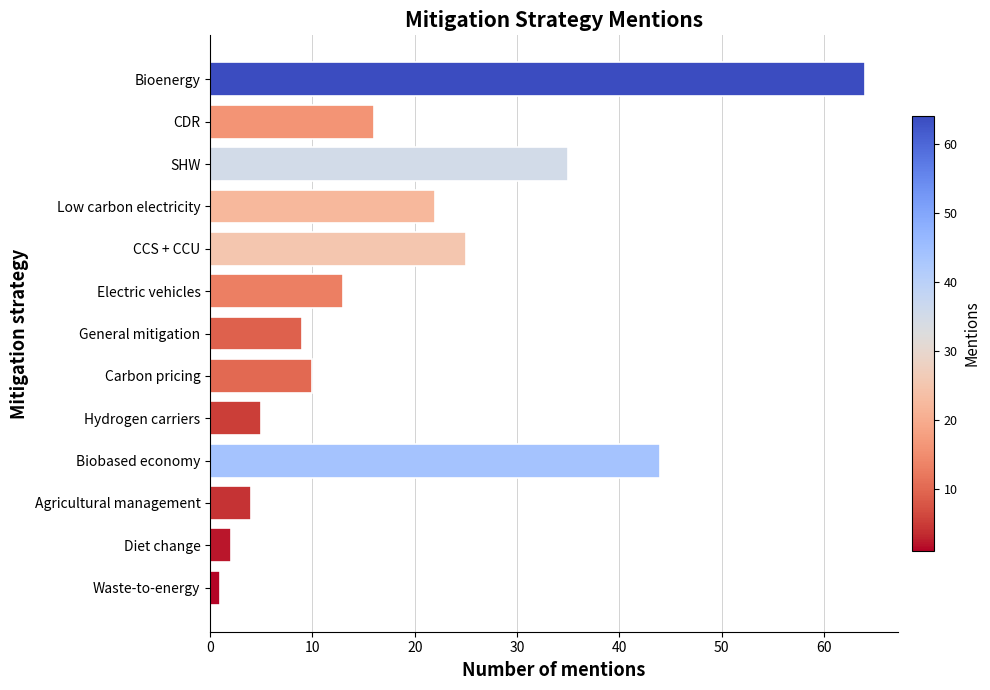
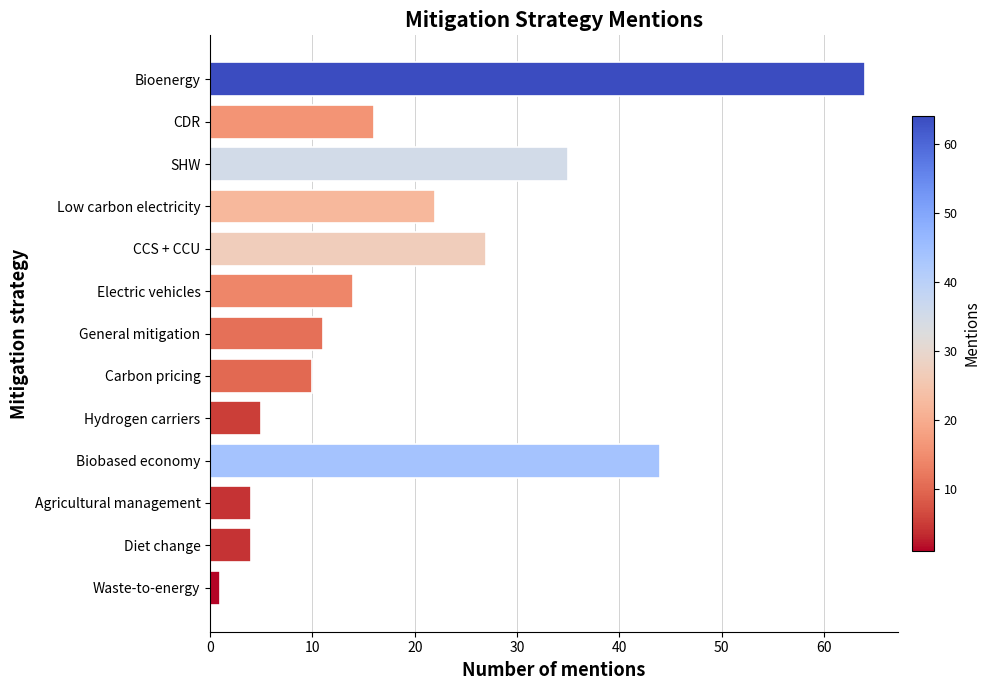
  {
    "Bioenergy": 64,
    "CDR": 16,
    "SHW": 35,
    "Low carbon electricity": 22,
-   "CCS + CCU": 25,
-   "Electric vehicles": 13,
-   "General mitigation": 9,
+   "CCS + CCU": 27,
+   "Electric vehicles": 14,
+   "General mitigation": 11,
    "Carbon pricing": 10,
    "Hydrogen carriers": 5,
    "Biobased economy": 44,
    "Agricultural management": 4,
-   "Diet change": 2,
+   "Diet change": 4,
    "Waste-to-energy": 1
  }
